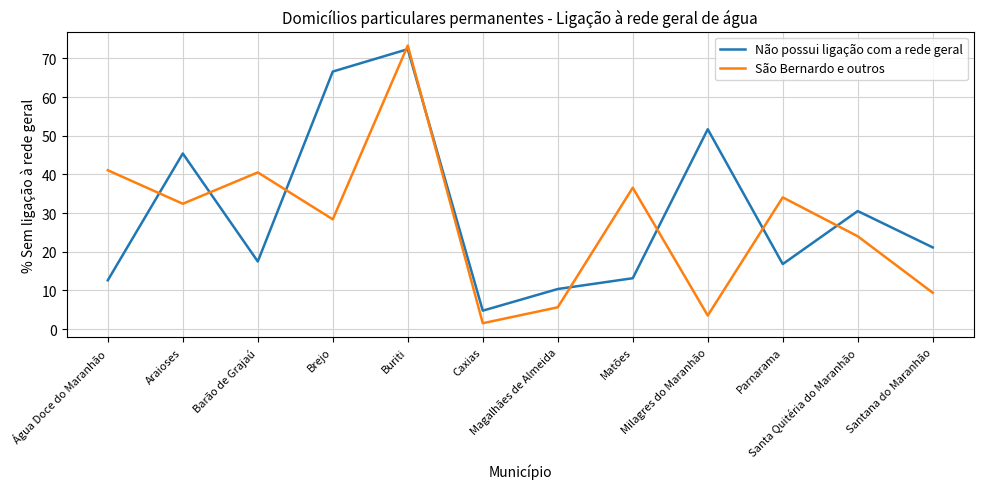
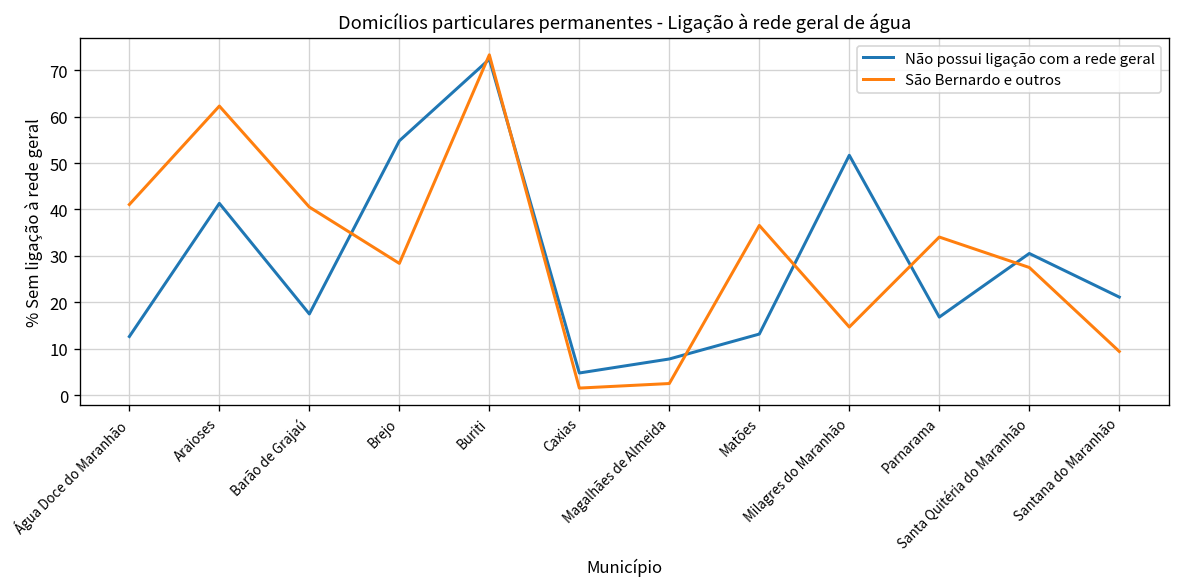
  {
    "Não possui ligação com a rede geral": {
      "Água Doce do Maranhão": 13,
-     "Araioses": 45,
+     "Araioses": 41,
      "Barão de Grajaú": 17,
-     "Brejo": 67,
+     "Brejo": 55,
      "Buriti": 72,
      "Caxias": 5,
-     "Magalhães de Almeida": 10,
+     "Magalhães de Almeida": 8,
      "Matões": 13,
      "Milagres do Maranhão": 52,
      "Parnarama": 17,
      "Santa Quitéria do Maranhão": 31,
      "Santana do Maranhão": 21
    },
    "São Bernardo e outros": {
      "Água Doce do Maranhão": 41,
-     "Araioses": 32,
+     "Araioses": 62,
      "Barão de Grajaú": 41,
      "Brejo": 28,
      "Buriti": 73,
      "Caxias": 2,
-     "Magalhães de Almeida": 6,
+     "Magalhães de Almeida": 2,
      "Matões": 37,
-     "Milagres do Maranhão": 4,
+     "Milagres do Maranhão": 15,
      "Parnarama": 34,
-     "Santa Quitéria do Maranhão": 24,
+     "Santa Quitéria do Maranhão": 28,
      "Santana do Maranhão": 9
    }
  }
